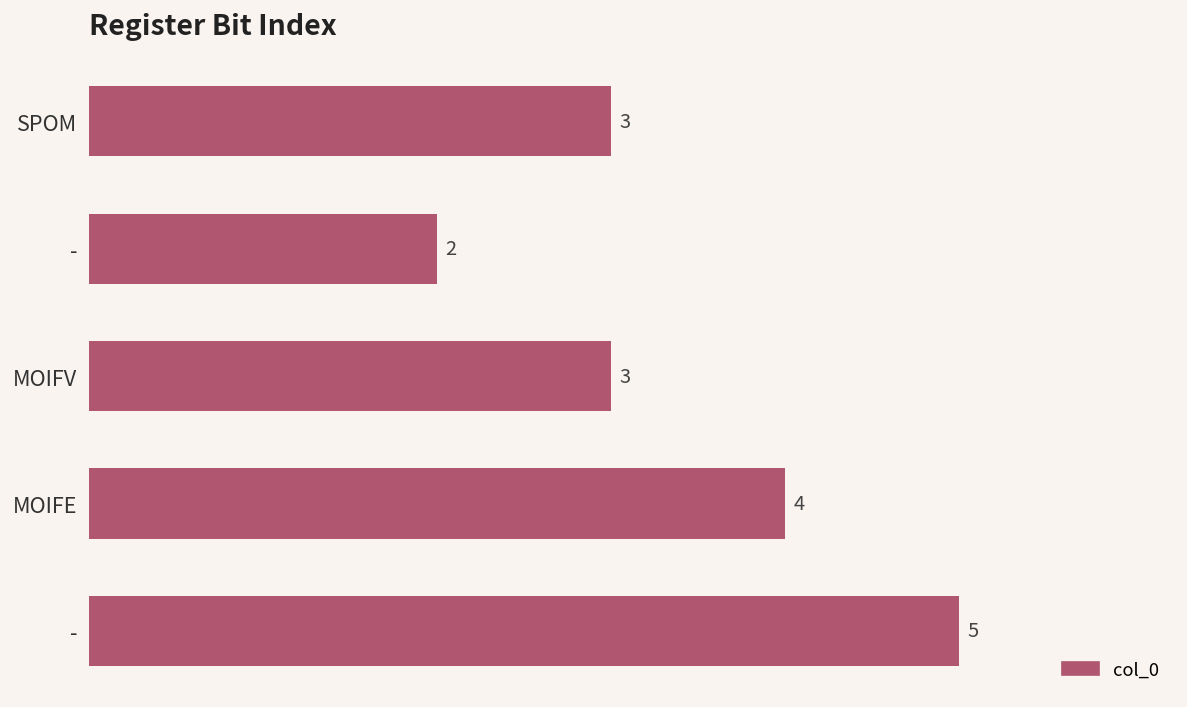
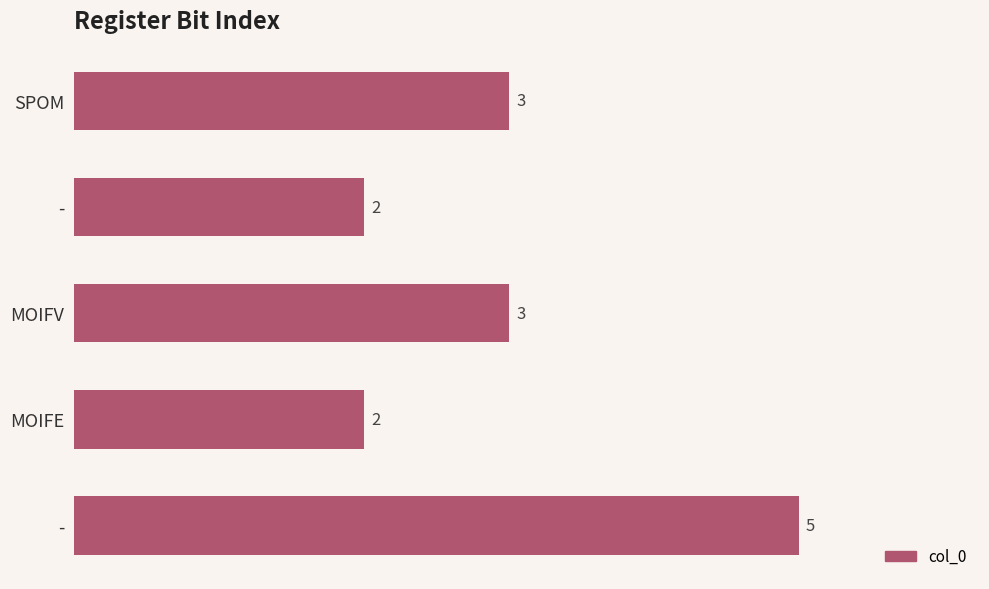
  {
    "SPOM": 3,
    "MOIFV": 3,
-   "MOIFE": 4
+   "MOIFE": 2
  }
